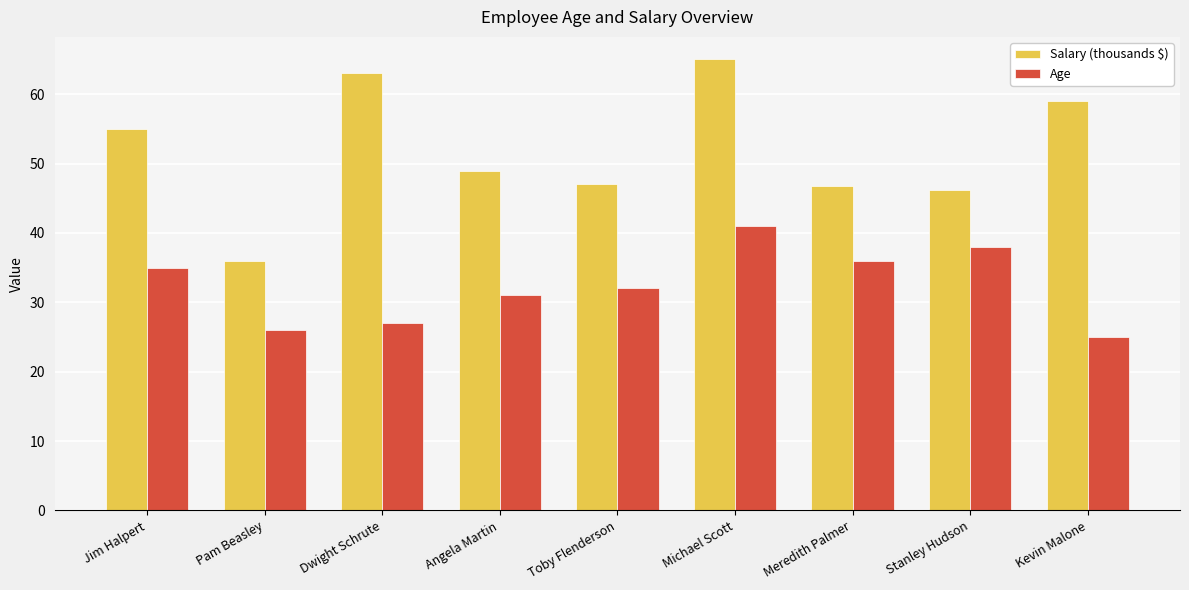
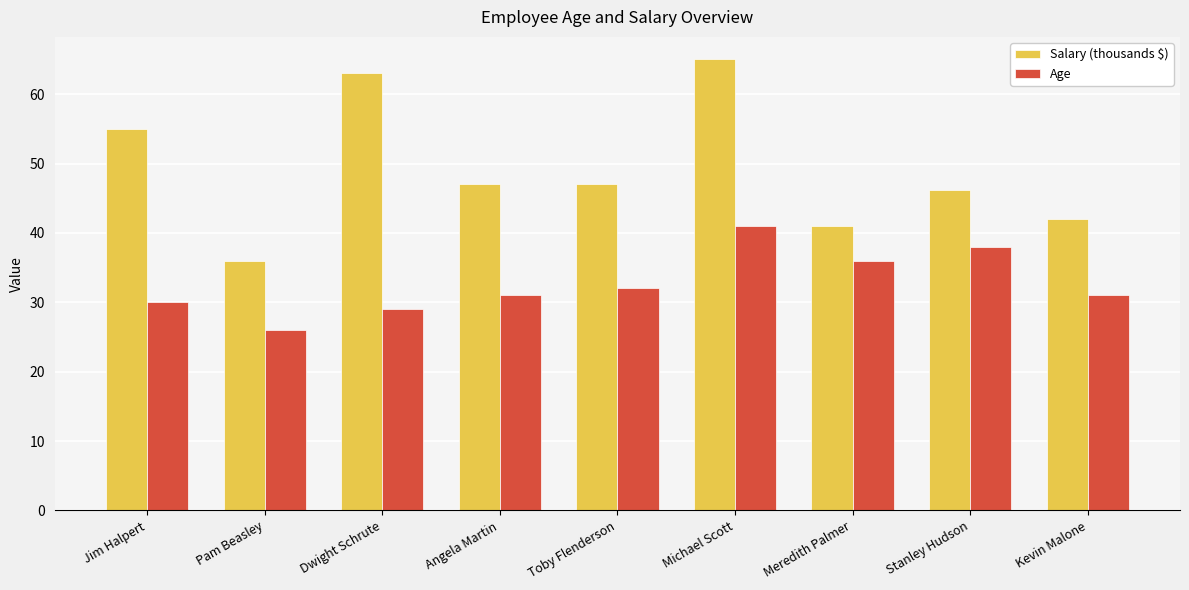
  {
    "Salary (thousands $)": {
      "Jim Halpert": 55,
      "Pam Beasley": 36,
      "Dwight Schrute": 63,
-     "Angela Martin": 49,
+     "Angela Martin": 47,
      "Toby Flenderson": 47,
      "Michael Scott": 65,
-     "Meredith Palmer": 47,
+     "Meredith Palmer": 41,
      "Stanley Hudson": 46,
-     "Kevin Malone": 59
+     "Kevin Malone": 42
    },
    "Age": {
-     "Jim Halpert": 35,
+     "Jim Halpert": 30,
      "Pam Beasley": 26,
-     "Dwight Schrute": 27,
+     "Dwight Schrute": 29,
      "Angela Martin": 31,
      "Toby Flenderson": 32,
      "Michael Scott": 41,
      "Meredith Palmer": 36,
      "Stanley Hudson": 38,
-     "Kevin Malone": 25
+     "Kevin Malone": 31
    }
  }
